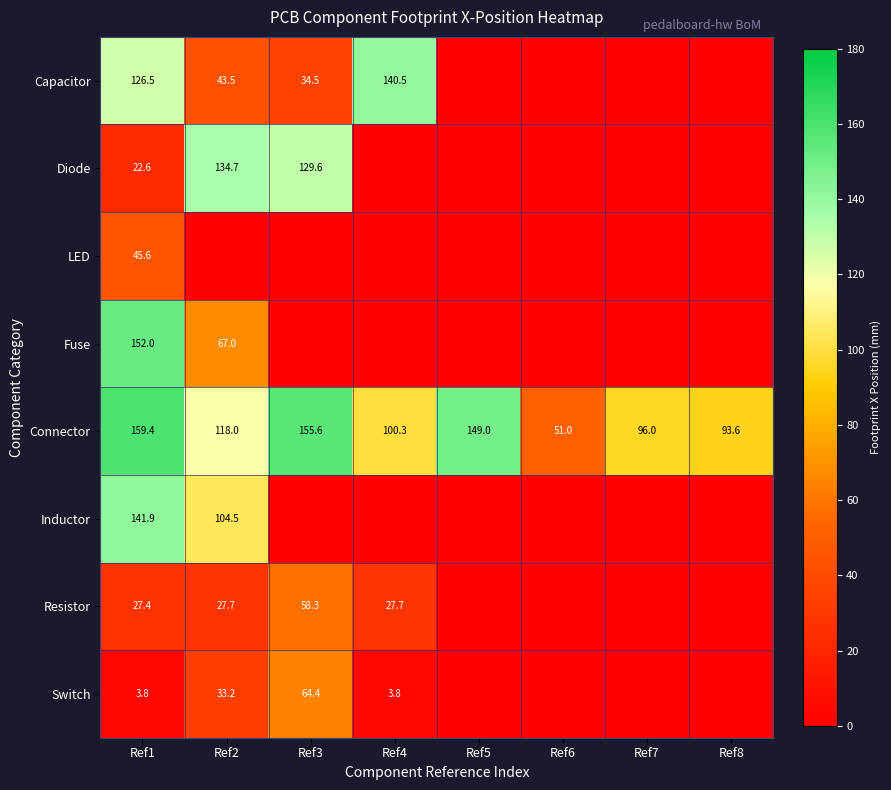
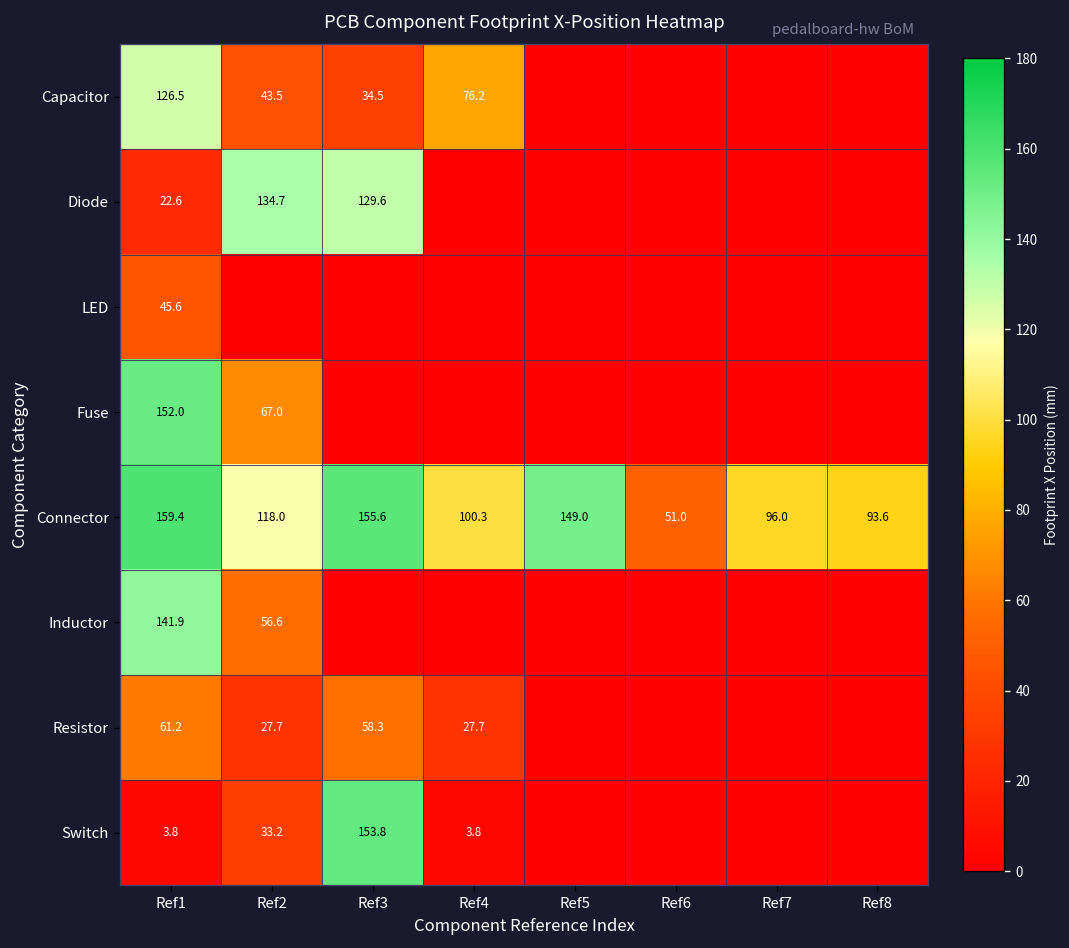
  {
    "Capacitor": {
      "Ref1": 126.5,
      "Ref2": 43.5,
      "Ref3": 34.5,
-     "Ref4": 140.5
+     "Ref4": 76.2
    },
    "Diode": {
      "Ref1": 22.6,
      "Ref2": 134.7,
      "Ref3": 129.6
    },
    "LED": {
      "Ref1": 45.6
    },
    "Fuse": {
      "Ref1": 152.0,
      "Ref2": 67.0
    },
    "Connector": {
      "Ref1": 159.4,
      "Ref2": 118.0,
      "Ref3": 155.6,
      "Ref4": 100.3,
      "Ref5": 149.0,
      "Ref6": 51.0,
      "Ref7": 96.0,
      "Ref8": 93.6
    },
    "Inductor": {
      "Ref1": 141.9,
-     "Ref2": 104.5
+     "Ref2": 56.6
    },
    "Resistor": {
-     "Ref1": 27.4,
+     "Ref1": 61.2,
      "Ref2": 27.7,
      "Ref3": 58.3,
      "Ref4": 27.7
    },
    "Switch": {
      "Ref1": 3.8,
      "Ref2": 33.2,
-     "Ref3": 64.4,
+     "Ref3": 153.8,
      "Ref4": 3.8
    }
  }
